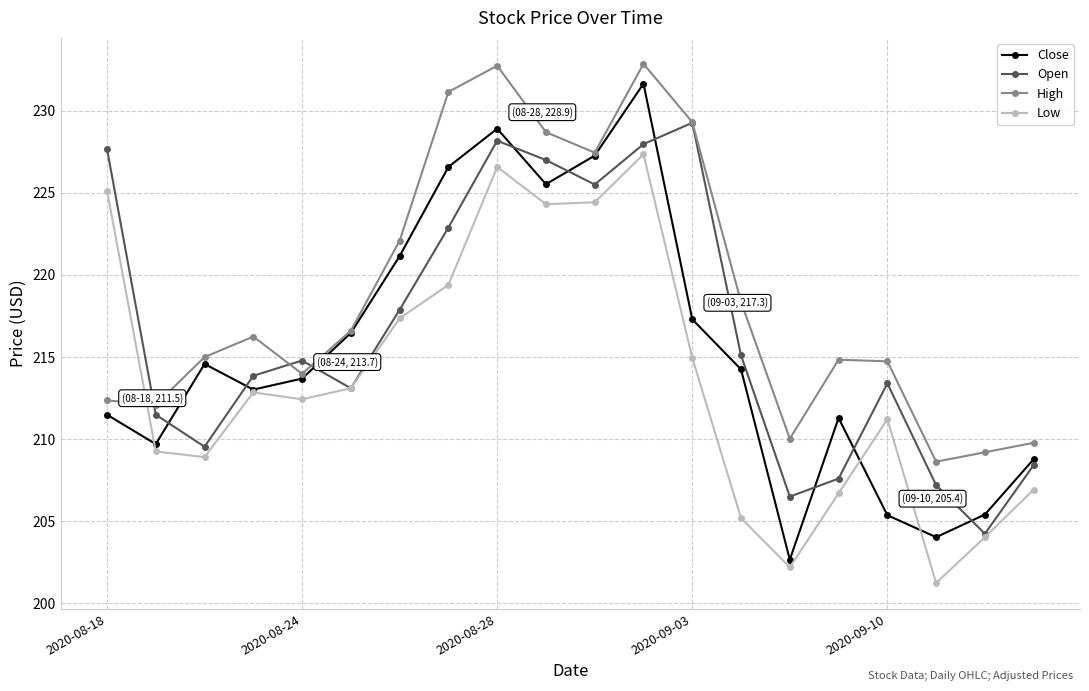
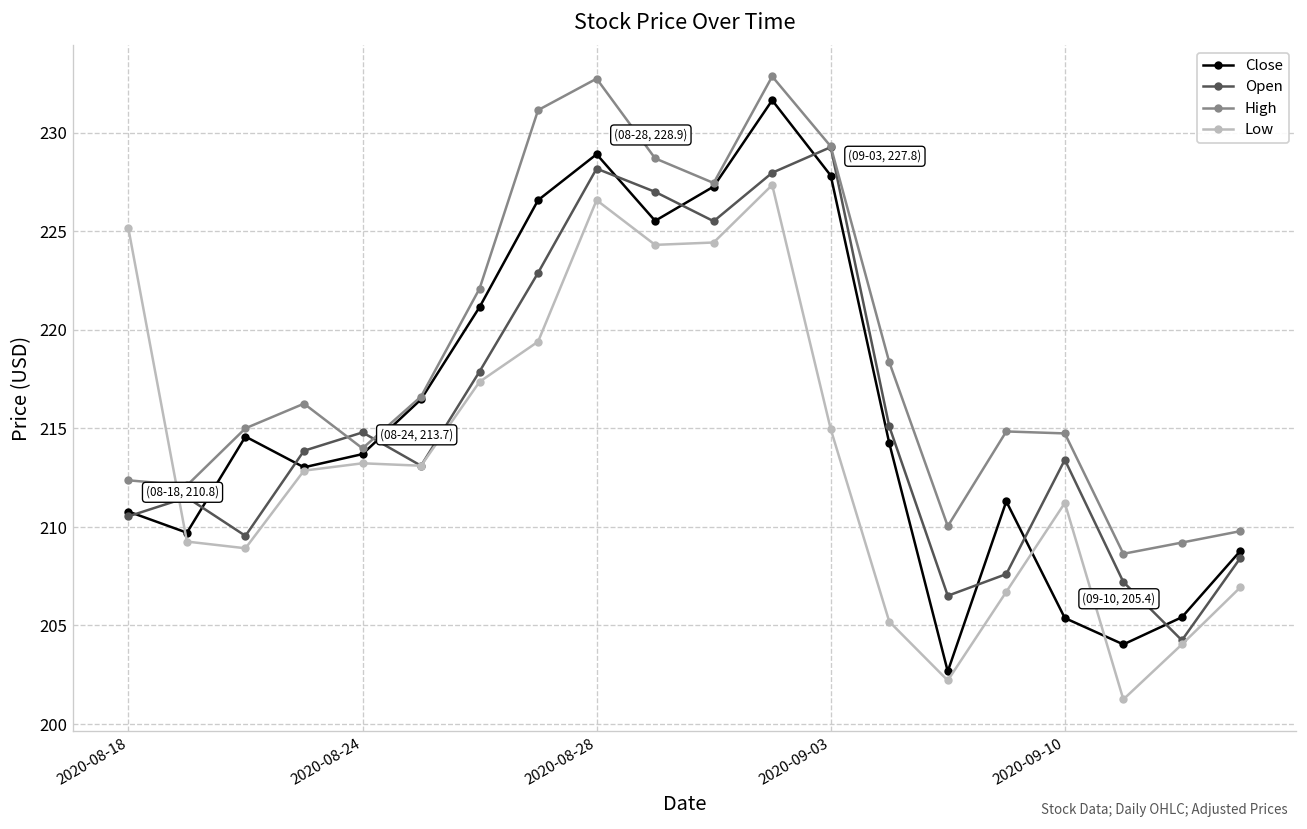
  {
    "Close": {
-     "2020-08-18": 211.5,
-     "2020-09-03": 217.3
+     "2020-08-18": 210.8,
+     "2020-09-03": 227.8
    },
    "Open": {
-     "2020-08-18": 227.7,
+     "2020-08-18": 210.5,
      "2020-08-28": 228.2,
      "2020-09-10": 213.4
    },
    "High": {
      "2020-08-18": 212.4,
      "2020-08-24": 214.0,
      "2020-08-28": 232.7,
      "2020-09-10": 214.7
    },
    "Low": {
      "2020-08-18": 225.1,
-     "2020-08-24": 212.4,
+     "2020-08-24": 213.2,
      "2020-08-28": 226.6,
      "2020-09-03": 215.0,
      "2020-09-10": 211.2
    }
  }
